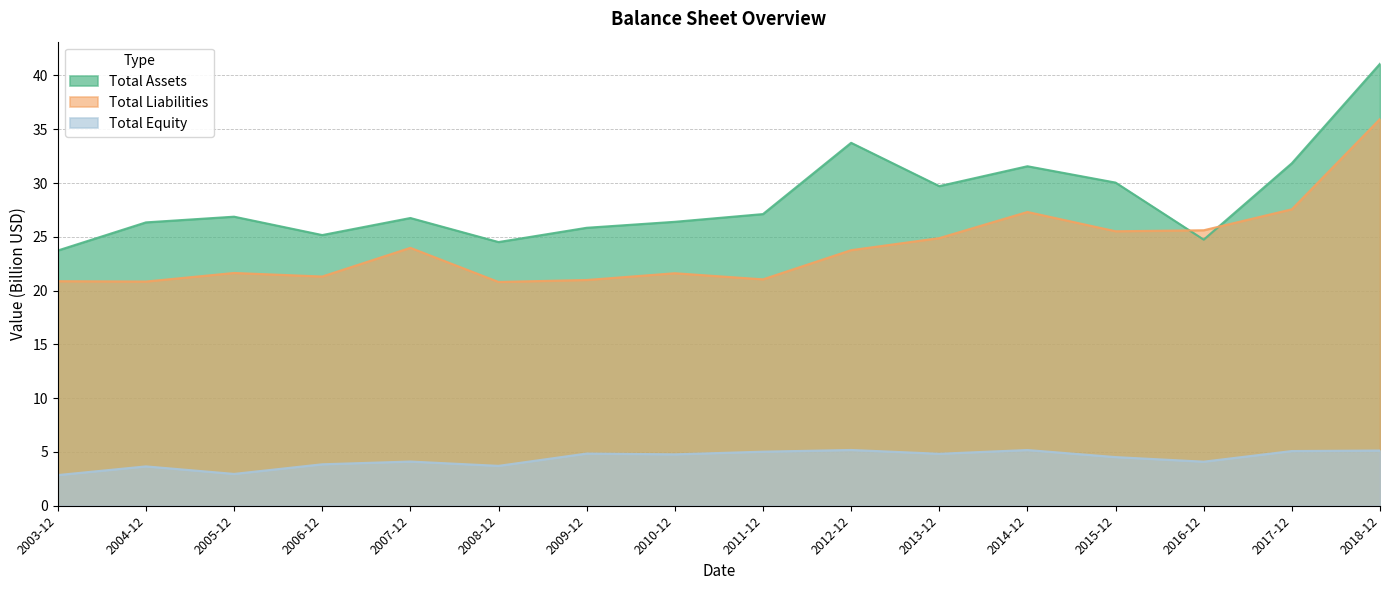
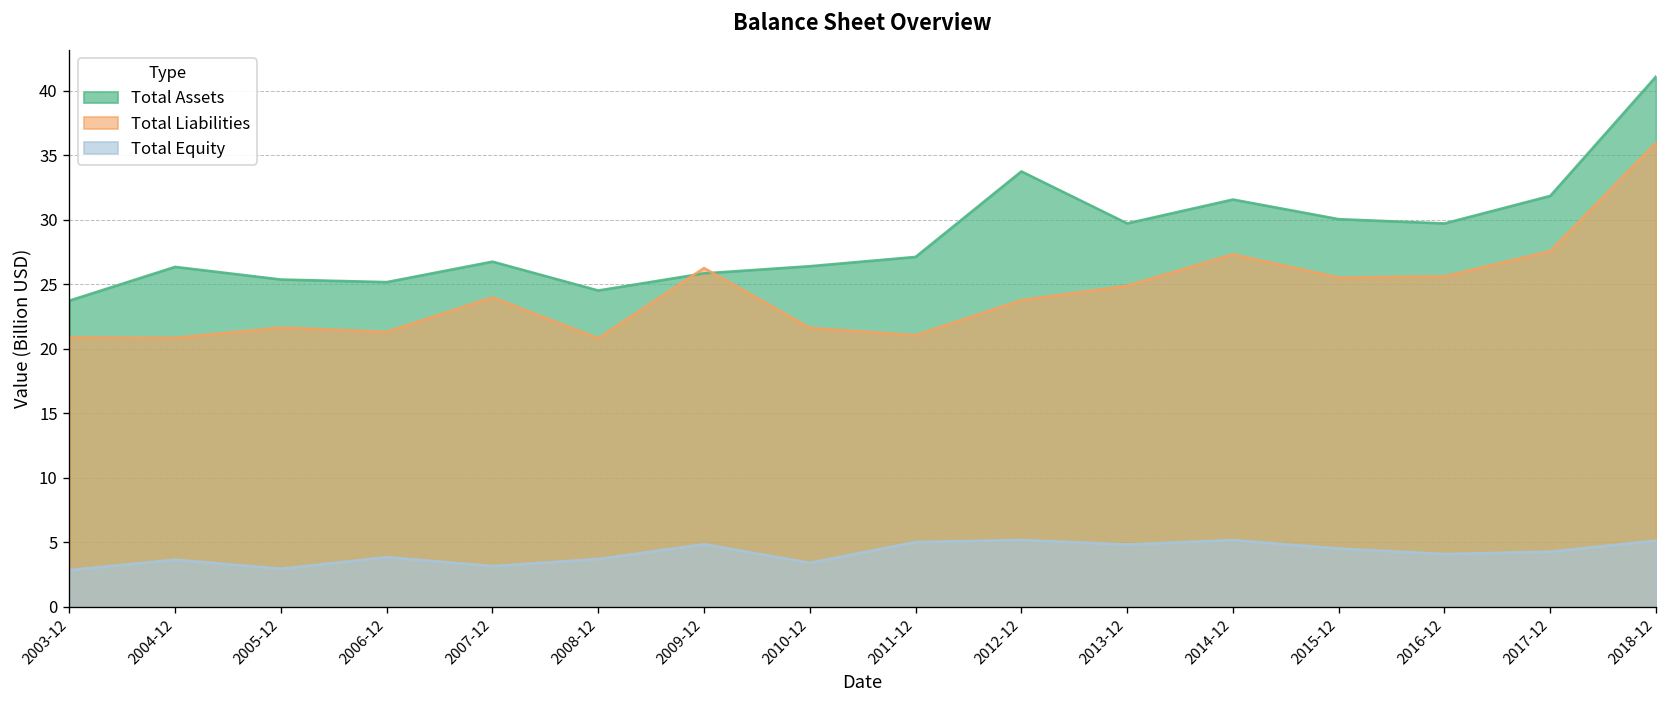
  {
    "Total Assets": {
      "2003-12": 23.7,
      "2004-12": 26.3,
-     "2005-12": 26.9,
+     "2005-12": 25.4,
      "2006-12": 25.2,
      "2007-12": 26.8,
      "2008-12": 24.5,
      "2009-12": 25.8,
      "2010-12": 26.4,
      "2011-12": 27.1,
      "2012-12": 33.7,
      "2013-12": 29.7,
      "2014-12": 31.6,
      "2015-12": 30.0,
-     "2016-12": 24.7,
+     "2016-12": 29.7,
      "2017-12": 31.8,
      "2018-12": 41.1
    },
    "Total Liabilities": {
      "2003-12": 20.9,
      "2004-12": 20.8,
      "2005-12": 21.6,
      "2006-12": 21.3,
      "2007-12": 24.0,
      "2008-12": 20.8,
-     "2009-12": 21.0,
+     "2009-12": 26.3,
      "2010-12": 21.6,
      "2011-12": 21.0,
      "2012-12": 23.8,
      "2013-12": 24.9,
      "2014-12": 27.3,
      "2015-12": 25.5,
      "2016-12": 25.6,
      "2017-12": 27.6,
      "2018-12": 36.0
    },
    "Total Equity": {
      "2003-12": 2.9,
      "2004-12": 3.7,
      "2005-12": 3.0,
      "2006-12": 3.9,
-     "2007-12": 4.1,
+     "2007-12": 3.2,
      "2008-12": 3.7,
      "2009-12": 4.9,
-     "2010-12": 4.8,
+     "2010-12": 3.4,
      "2011-12": 5.0,
      "2012-12": 5.2,
      "2013-12": 4.8,
      "2014-12": 5.2,
      "2015-12": 4.5,
      "2016-12": 4.1,
-     "2017-12": 5.1,
+     "2017-12": 4.3,
      "2018-12": 5.1
    }
  }
